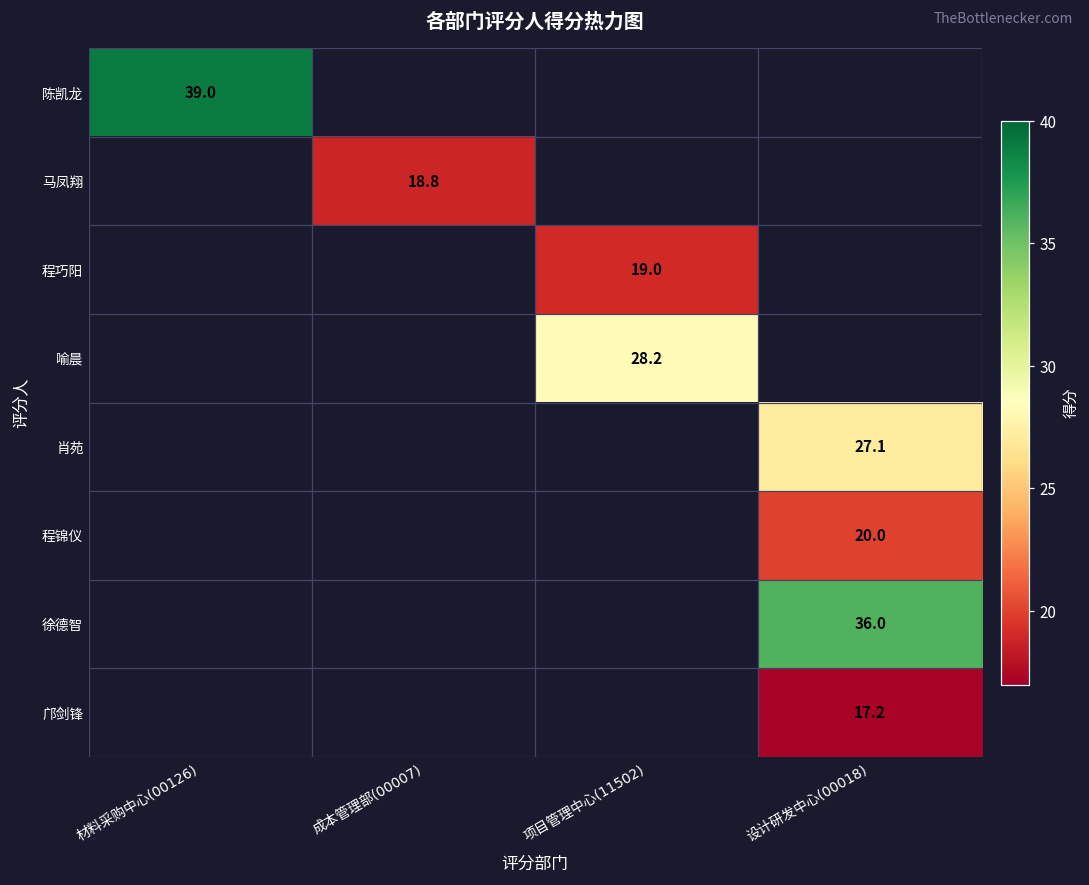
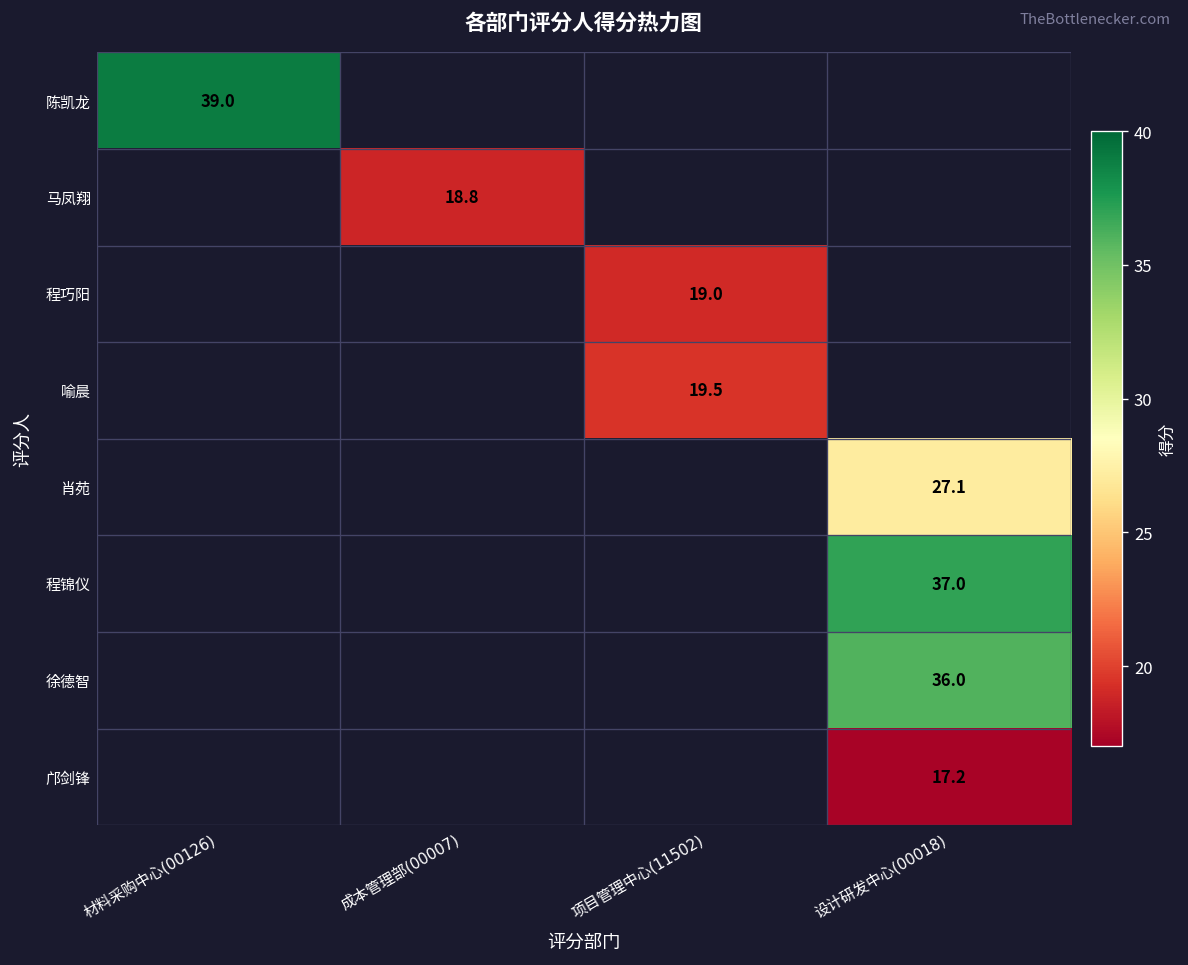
  {
    "陈凯龙": {
      "材料采购中心(00126)": 39.0
    },
    "马凤翔": {
      "成本管理部(00007)": 18.8
    },
    "程巧阳": {
      "项目管理中心(11502)": 19.0
    },
    "喻晨": {
-     "项目管理中心(11502)": 28.2
+     "项目管理中心(11502)": 19.5
    },
    "肖苑": {
      "设计研发中心(00018)": 27.1
    },
    "程锦仪": {
-     "设计研发中心(00018)": 20.0
+     "设计研发中心(00018)": 37.0
    },
    "徐德智": {
      "设计研发中心(00018)": 36.0
    },
    "邝剑锋": {
      "设计研发中心(00018)": 17.2
    }
  }
